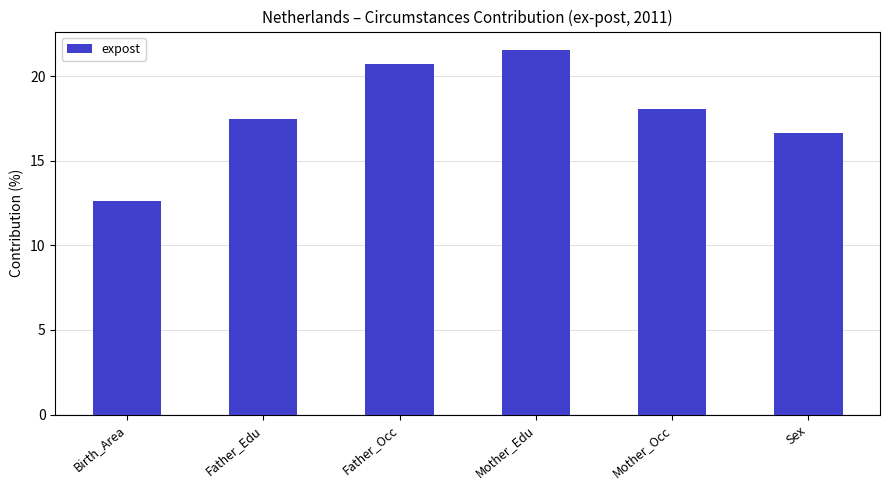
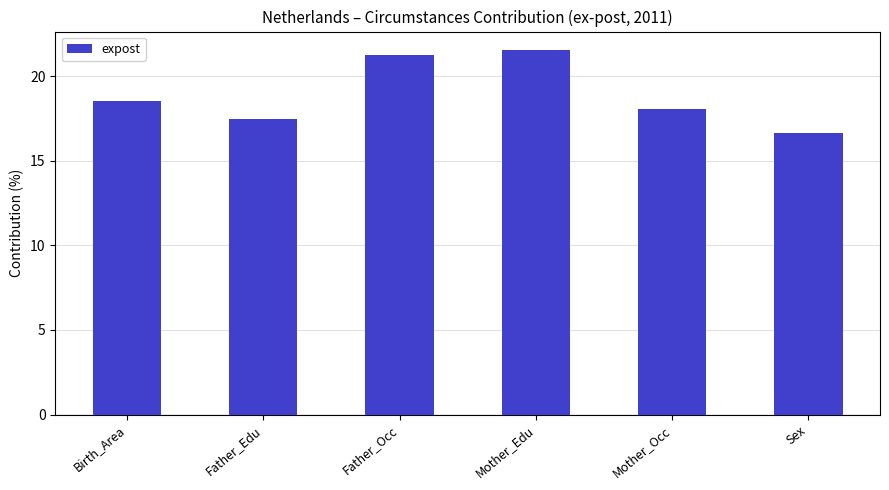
  {
-   "Birth_Area": 12.6,
+   "Birth_Area": 18.6,
    "Father_Edu": 17.5,
-   "Father_Occ": 20.7,
+   "Father_Occ": 21.3,
    "Mother_Edu": 21.6,
    "Mother_Occ": 18.1,
    "Sex": 16.6
  }
